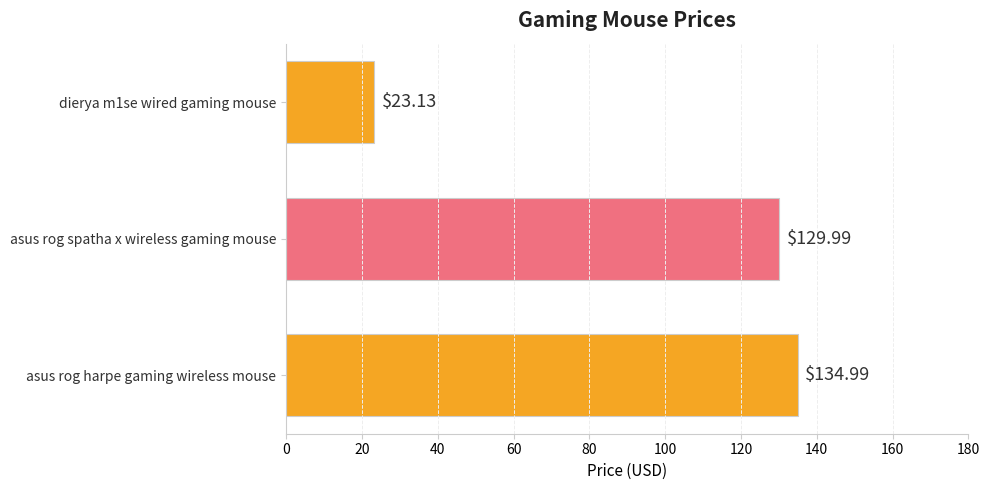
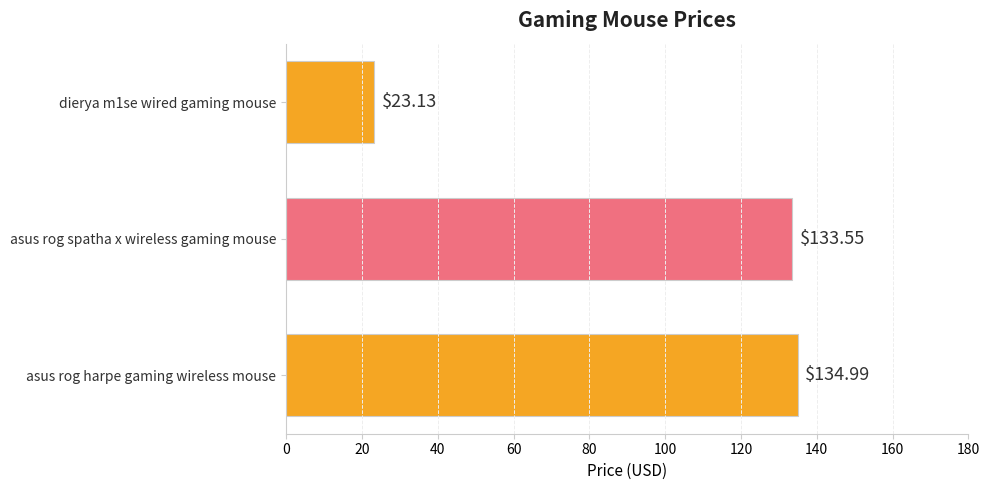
  {
    "dierya m1se wired gaming mouse": "$23.13",
-   "asus rog spatha x wireless gaming mouse": "$129.99",
+   "asus rog spatha x wireless gaming mouse": "$133.55",
    "asus rog harpe gaming wireless mouse": "$134.99"
  }
